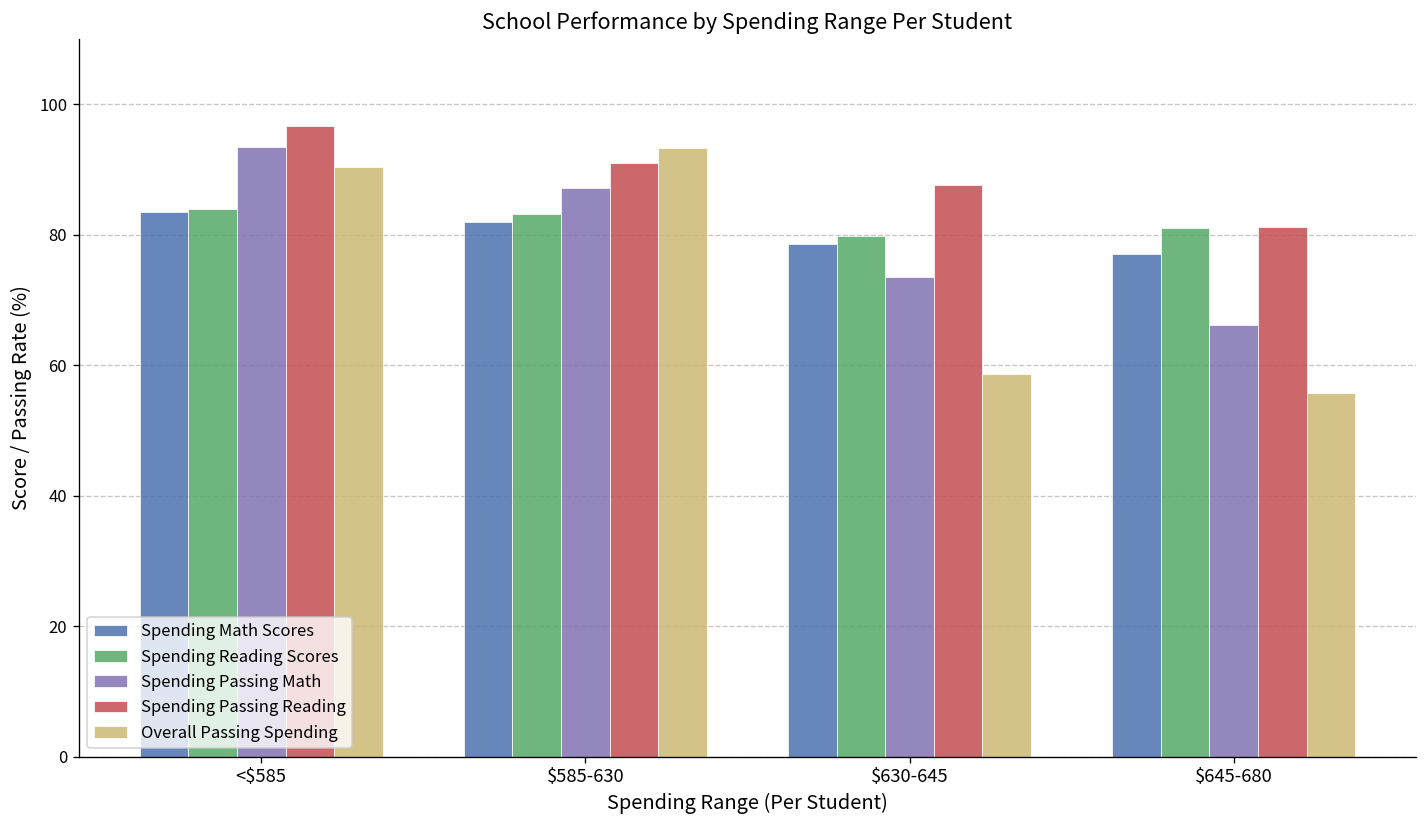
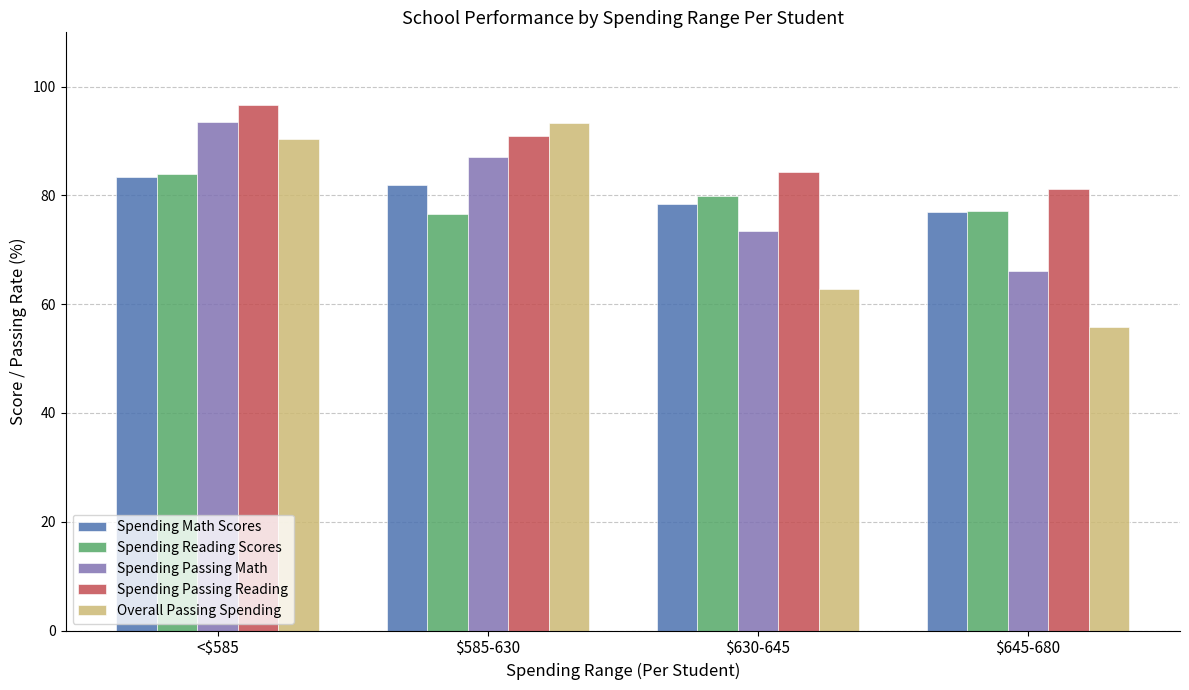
  {
    "Spending Reading Scores": {
      "<$585": 84,
-     "$585-630": 83,
+     "$585-630": 77,
      "$630-645": 80,
-     "$645-680": 81
+     "$645-680": 77
    },
    "Spending Passing Reading": {
      "<$585": 97,
      "$585-630": 91,
-     "$630-645": 88,
+     "$630-645": 84,
      "$645-680": 81
    },
    "Overall Passing Spending": {
      "<$585": 90,
      "$585-630": 93,
-     "$630-645": 59,
+     "$630-645": 63,
      "$645-680": 56
    }
  }
